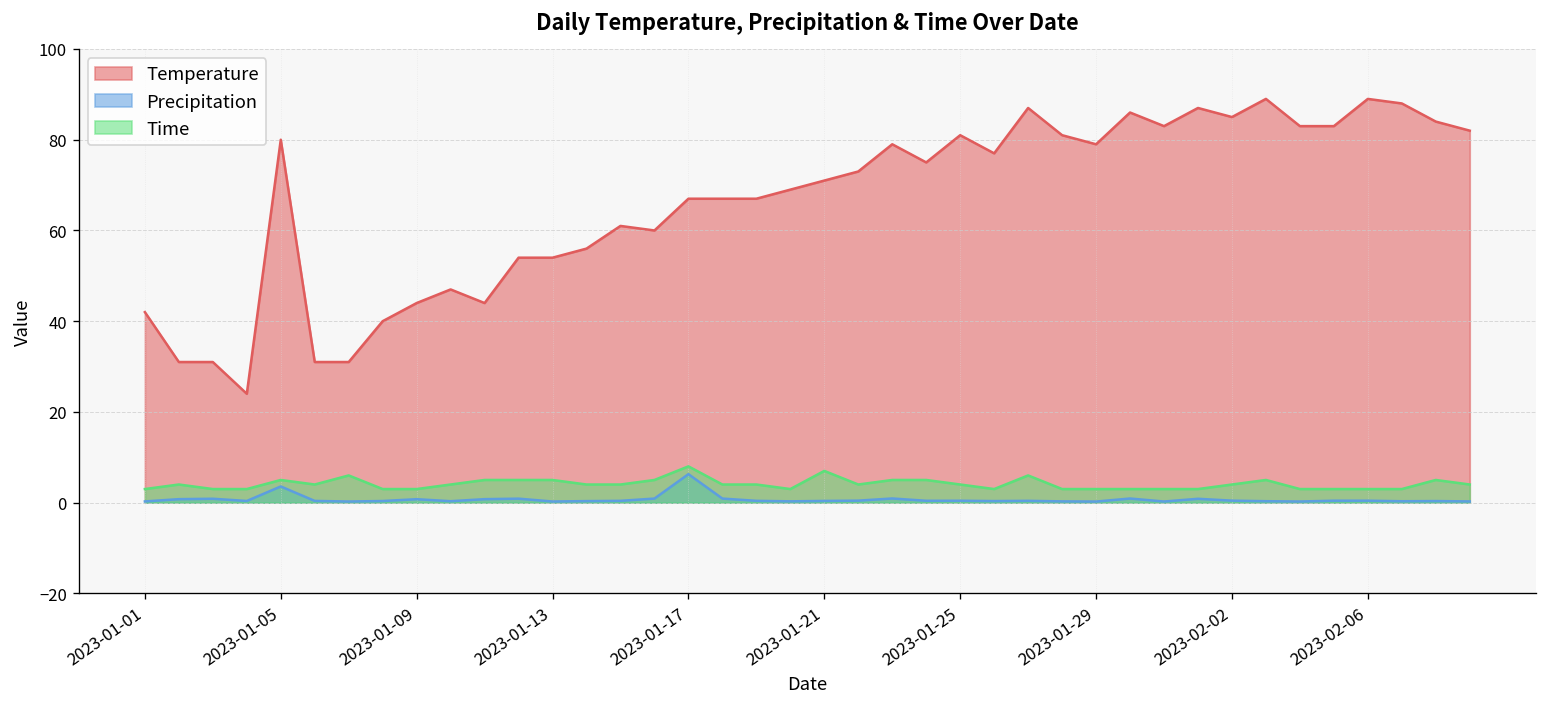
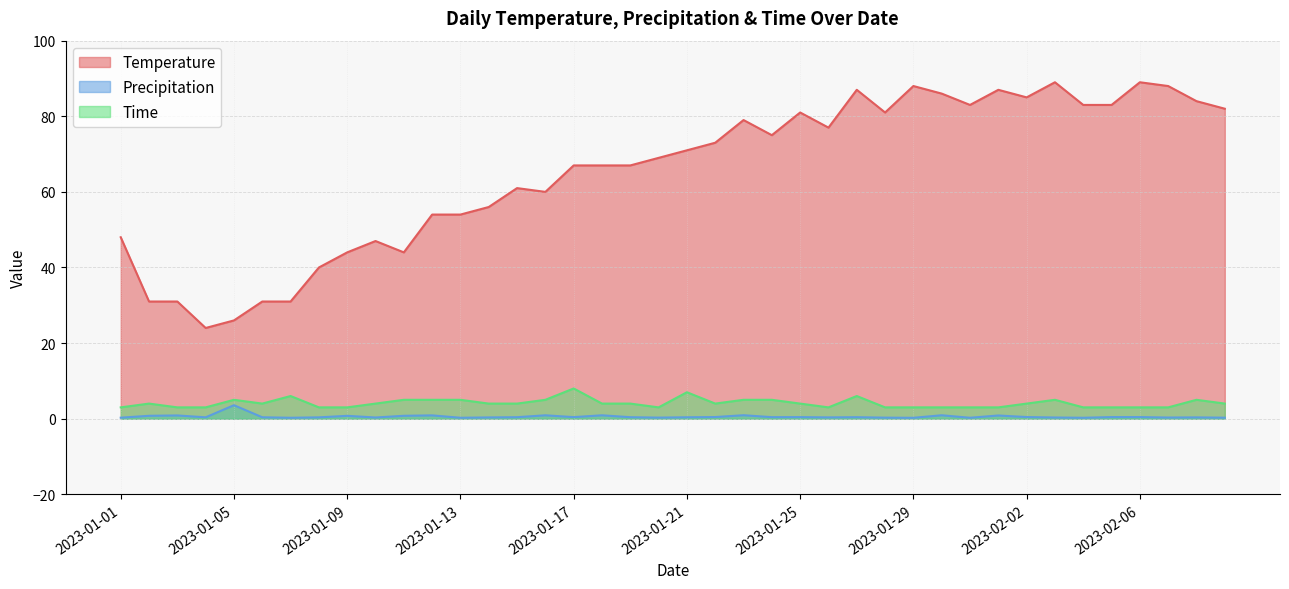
  {
    "Temperature": {
-     "2023-01-01": 42,
-     "2023-01-05": 80,
+     "2023-01-01": 48,
+     "2023-01-05": 26,
      "2023-01-09": 44,
      "2023-01-13": 54,
      "2023-01-17": 67,
      "2023-01-21": 71,
      "2023-01-25": 81,
-     "2023-01-29": 79,
+     "2023-01-29": 88,
      "2023-02-02": 85,
      "2023-02-06": 89
    },
    "Precipitation": {
      "2023-01-01": 0,
      "2023-01-05": 4,
      "2023-01-09": 1,
      "2023-01-13": 0,
-     "2023-01-17": 6,
+     "2023-01-17": 0,
      "2023-01-21": 0,
      "2023-01-25": 0,
      "2023-01-29": 0,
      "2023-02-02": 0,
      "2023-02-06": 0
    },
    "Time": {
      "2023-01-01": 3,
      "2023-01-05": 5,
      "2023-01-09": 3,
      "2023-01-13": 5,
      "2023-01-17": 8,
      "2023-01-21": 7,
      "2023-01-25": 4,
      "2023-01-29": 3,
      "2023-02-02": 4,
      "2023-02-06": 3
    }
  }
